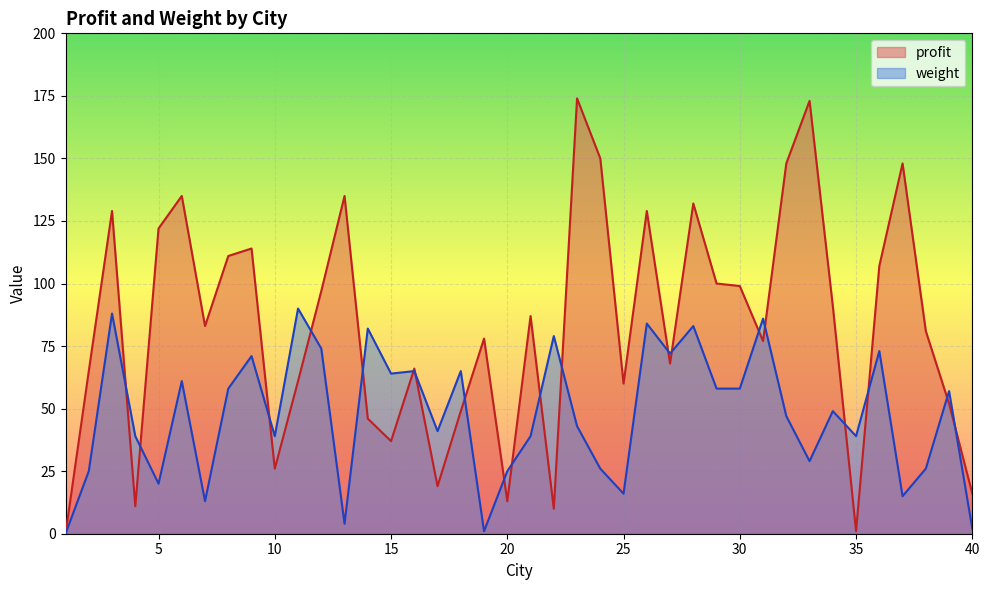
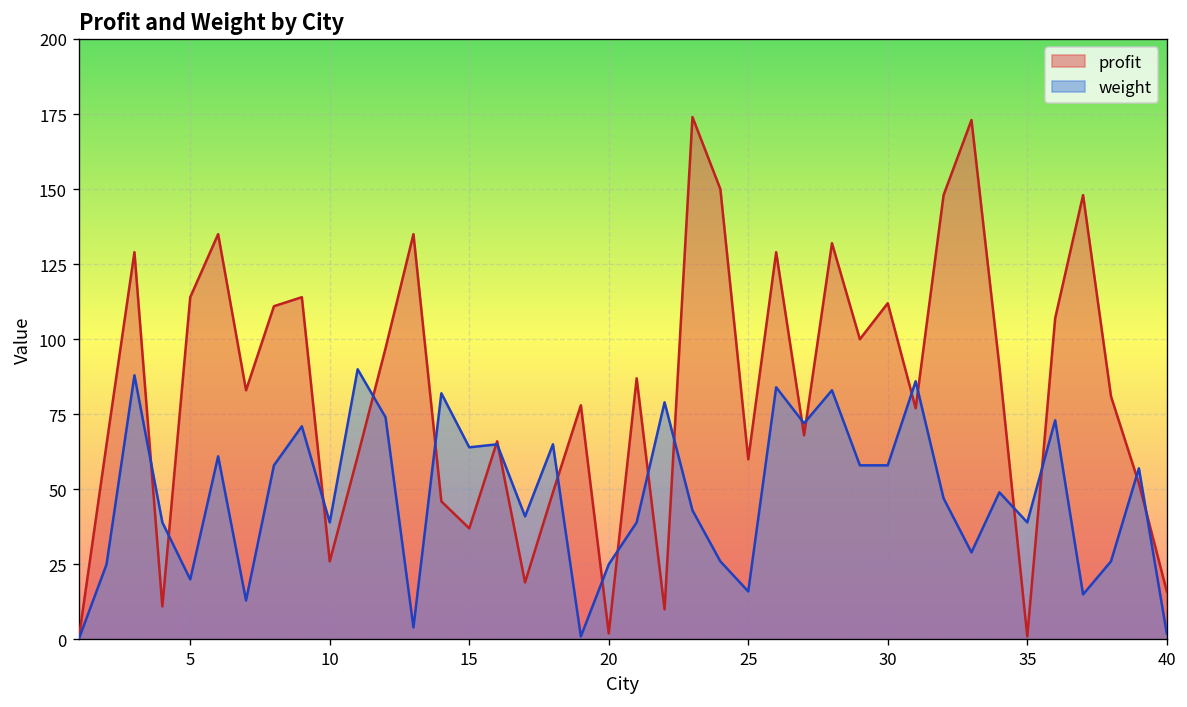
  {
    "profit": {
-     "5": 122,
+     "5": 114,
      "10": 26,
      "15": 37,
-     "20": 13,
+     "20": 2,
      "25": 60,
-     "30": 99,
+     "30": 112,
      "35": 1,
      "40": 16
    },
    "weight": {
      "5": 20,
      "10": 39,
      "15": 64,
      "20": 25,
      "25": 16,
      "30": 58,
      "35": 39,
      "40": 2
    }
  }
